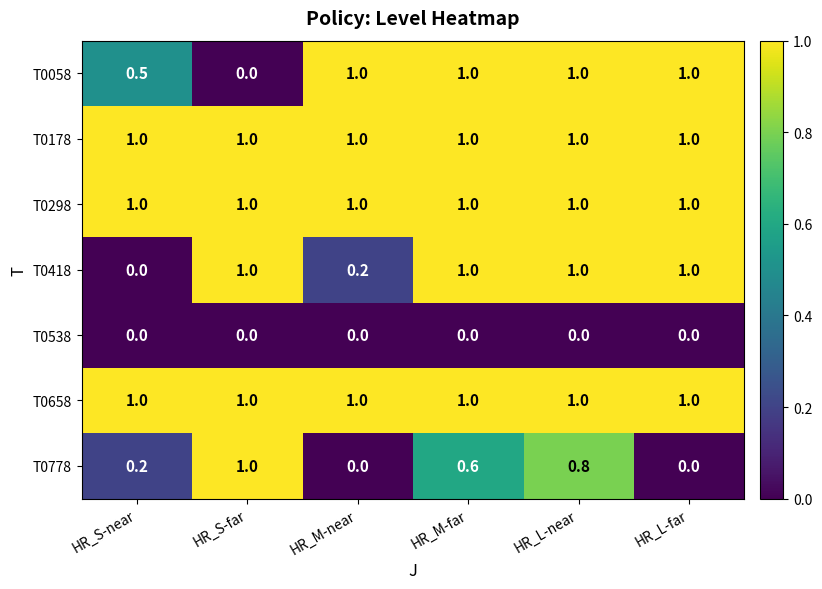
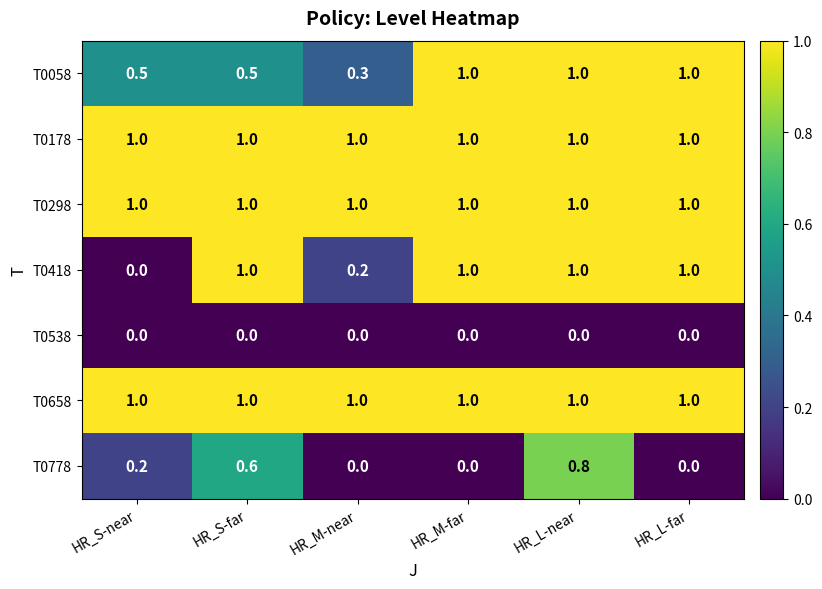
  {
    "T0058": {
      "HR_S-near": 0.5,
-     "HR_S-far": 0.0,
-     "HR_M-near": 1.0,
+     "HR_S-far": 0.5,
+     "HR_M-near": 0.3,
      "HR_M-far": 1.0,
      "HR_L-near": 1.0,
      "HR_L-far": 1.0
    },
    "T0178": {
      "HR_S-near": 1.0,
      "HR_S-far": 1.0,
      "HR_M-near": 1.0,
      "HR_M-far": 1.0,
      "HR_L-near": 1.0,
      "HR_L-far": 1.0
    },
    "T0298": {
      "HR_S-near": 1.0,
      "HR_S-far": 1.0,
      "HR_M-near": 1.0,
      "HR_M-far": 1.0,
      "HR_L-near": 1.0,
      "HR_L-far": 1.0
    },
    "T0418": {
      "HR_S-near": 0.0,
      "HR_S-far": 1.0,
      "HR_M-near": 0.2,
      "HR_M-far": 1.0,
      "HR_L-near": 1.0,
      "HR_L-far": 1.0
    },
    "T0538": {
      "HR_S-near": 0.0,
      "HR_S-far": 0.0,
      "HR_M-near": 0.0,
      "HR_M-far": 0.0,
      "HR_L-near": 0.0,
      "HR_L-far": 0.0
    },
    "T0658": {
      "HR_S-near": 1.0,
      "HR_S-far": 1.0,
      "HR_M-near": 1.0,
      "HR_M-far": 1.0,
      "HR_L-near": 1.0,
      "HR_L-far": 1.0
    },
    "T0778": {
      "HR_S-near": 0.2,
-     "HR_S-far": 1.0,
+     "HR_S-far": 0.6,
      "HR_M-near": 0.0,
-     "HR_M-far": 0.6,
+     "HR_M-far": 0.0,
      "HR_L-near": 0.8,
      "HR_L-far": 0.0
    }
  }
